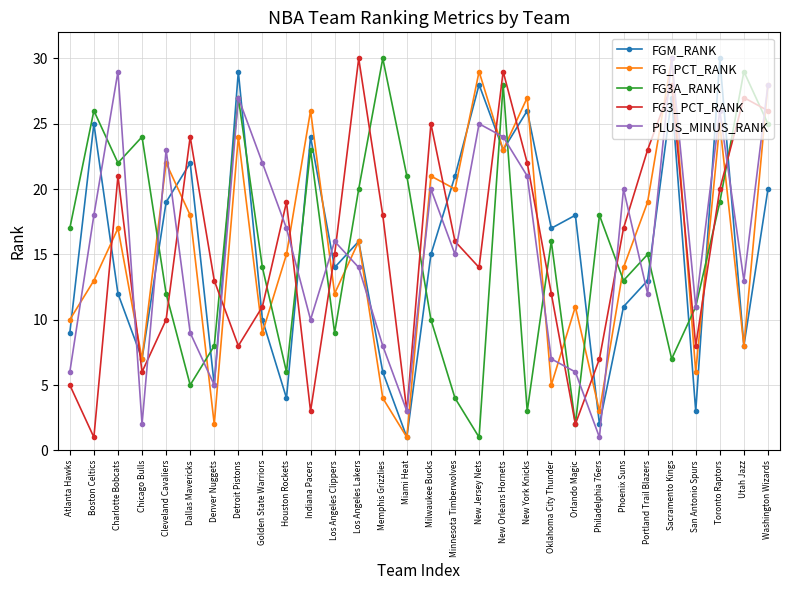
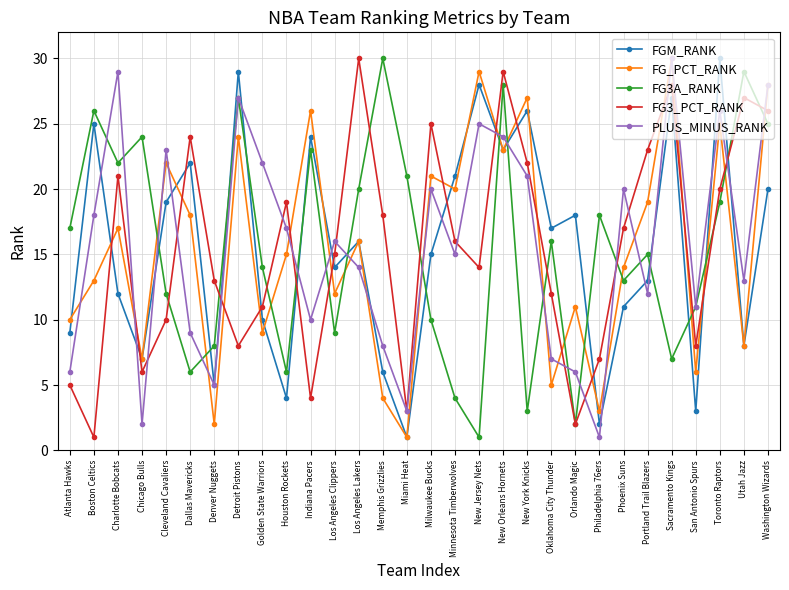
  {
    "FGM_RANK": {
      "Atlanta Hawks": 9,
      "Boston Celtics": 25,
      "Charlotte Bobcats": 12,
      "Cleveland Cavaliers": 19,
      "Dallas Mavericks": 22,
      "Detroit Pistons": 29,
      "Golden State Warriors": 10,
      "Houston Rockets": 4,
      "Indiana Pacers": 24,
      "Los Angeles Clippers": 14,
      "Memphis Grizzlies": 6,
      "Milwaukee Bucks": 15,
      "Minnesota Timberwolves": 21,
      "New Jersey Nets": 28,
      "New York Knicks": 26,
      "Oklahoma City Thunder": 17,
      "Orlando Magic": 18,
      "Philadelphia 76ers": 2,
      "Phoenix Suns": 11,
      "Portland Trail Blazers": 13,
      "San Antonio Spurs": 3,
      "Washington Wizards": 20
    },
    "FG_PCT_RANK": {
      "Atlanta Hawks": 10,
      "Boston Celtics": 13,
      "Charlotte Bobcats": 17,
      "Cleveland Cavaliers": 22,
      "Dallas Mavericks": 18,
      "Denver Nuggets": 2,
      "Detroit Pistons": 24,
      "Golden State Warriors": 9,
      "Houston Rockets": 15,
      "Indiana Pacers": 26,
      "Los Angeles Clippers": 12,
      "Memphis Grizzlies": 4,
      "Milwaukee Bucks": 21,
      "Minnesota Timberwolves": 20,
      "New Jersey Nets": 29,
      "New York Knicks": 27,
      "Oklahoma City Thunder": 5,
      "Orlando Magic": 11,
      "Philadelphia 76ers": 3,
      "Phoenix Suns": 14,
      "Portland Trail Blazers": 19,
      "San Antonio Spurs": 6
    },
    "FG3A_RANK": {
      "Atlanta Hawks": 17,
      "Boston Celtics": 26,
      "Charlotte Bobcats": 22,
      "Chicago Bulls": 24,
      "Cleveland Cavaliers": 12,
-     "Dallas Mavericks": 5,
+     "Dallas Mavericks": 6,
      "Denver Nuggets": 8,
      "Golden State Warriors": 14,
      "Houston Rockets": 6,
      "Indiana Pacers": 23,
      "Los Angeles Clippers": 9,
      "Los Angeles Lakers": 20,
      "Memphis Grizzlies": 30,
      "Miami Heat": 21,
      "Milwaukee Bucks": 10,
      "Minnesota Timberwolves": 4,
      "New Jersey Nets": 1,
      "New Orleans Hornets": 28,
      "New York Knicks": 3,
      "Oklahoma City Thunder": 16,
      "Philadelphia 76ers": 18,
      "Phoenix Suns": 13,
      "Portland Trail Blazers": 15,
      "Sacramento Kings": 7,
      "Toronto Raptors": 19
    },
    "FG3_PCT_RANK": {
      "Atlanta Hawks": 5,
      "Boston Celtics": 1,
      "Charlotte Bobcats": 21,
      "Chicago Bulls": 6,
      "Cleveland Cavaliers": 10,
      "Dallas Mavericks": 24,
      "Denver Nuggets": 13,
      "Detroit Pistons": 8,
      "Golden State Warriors": 11,
      "Houston Rockets": 19,
-     "Indiana Pacers": 3,
+     "Indiana Pacers": 4,
      "Los Angeles Clippers": 15,
      "Los Angeles Lakers": 30,
      "Memphis Grizzlies": 18,
      "Milwaukee Bucks": 25,
      "Minnesota Timberwolves": 16,
      "New Jersey Nets": 14,
      "New Orleans Hornets": 29,
      "New York Knicks": 22,
      "Oklahoma City Thunder": 12,
      "Philadelphia 76ers": 7,
      "Phoenix Suns": 17,
      "Portland Trail Blazers": 23,
      "San Antonio Spurs": 8,
      "Toronto Raptors": 20
    },
    "PLUS_MINUS_RANK": {
      "Atlanta Hawks": 6,
      "Boston Celtics": 18,
      "Charlotte Bobcats": 29,
      "Chicago Bulls": 2,
      "Cleveland Cavaliers": 23,
      "Dallas Mavericks": 9,
      "Golden State Warriors": 22,
      "Houston Rockets": 17,
      "Indiana Pacers": 10,
      "Los Angeles Clippers": 16,
      "Los Angeles Lakers": 14,
      "Memphis Grizzlies": 8,
      "Milwaukee Bucks": 20,
      "Minnesota Timberwolves": 15,
      "New Jersey Nets": 25,
      "New Orleans Hornets": 24,
      "New York Knicks": 21,
      "Oklahoma City Thunder": 7,
      "Orlando Magic": 6,
      "Philadelphia 76ers": 1,
      "Phoenix Suns": 20,
      "Portland Trail Blazers": 12,
      "Utah Jazz": 13
    }
  }
